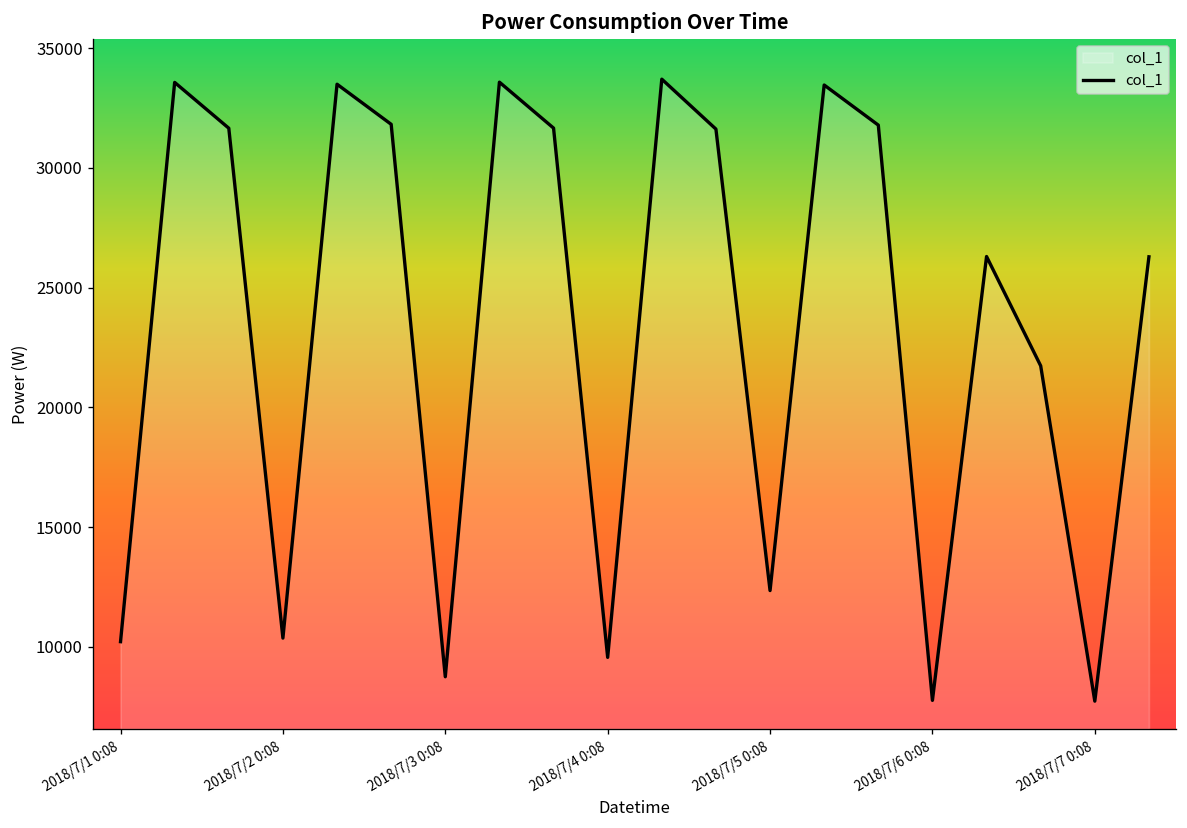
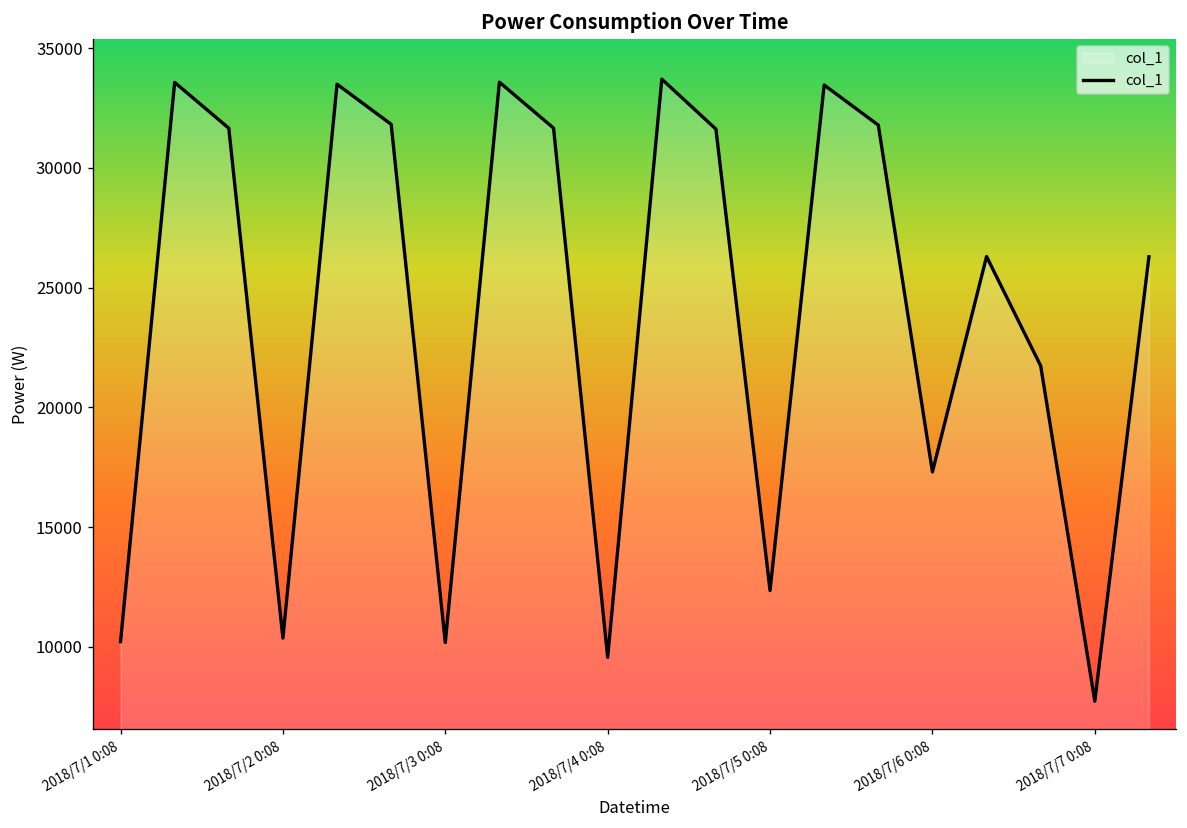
  {
    "2018/7/1 0:08": 10200,
    "2018/7/2 0:08": 10400,
-   "2018/7/3 0:08": 8800,
+   "2018/7/3 0:08": 10200,
    "2018/7/4 0:08": 9600,
    "2018/7/5 0:08": 12400,
-   "2018/7/6 0:08": 7800,
+   "2018/7/6 0:08": 17300,
    "2018/7/7 0:08": 7700
  }
